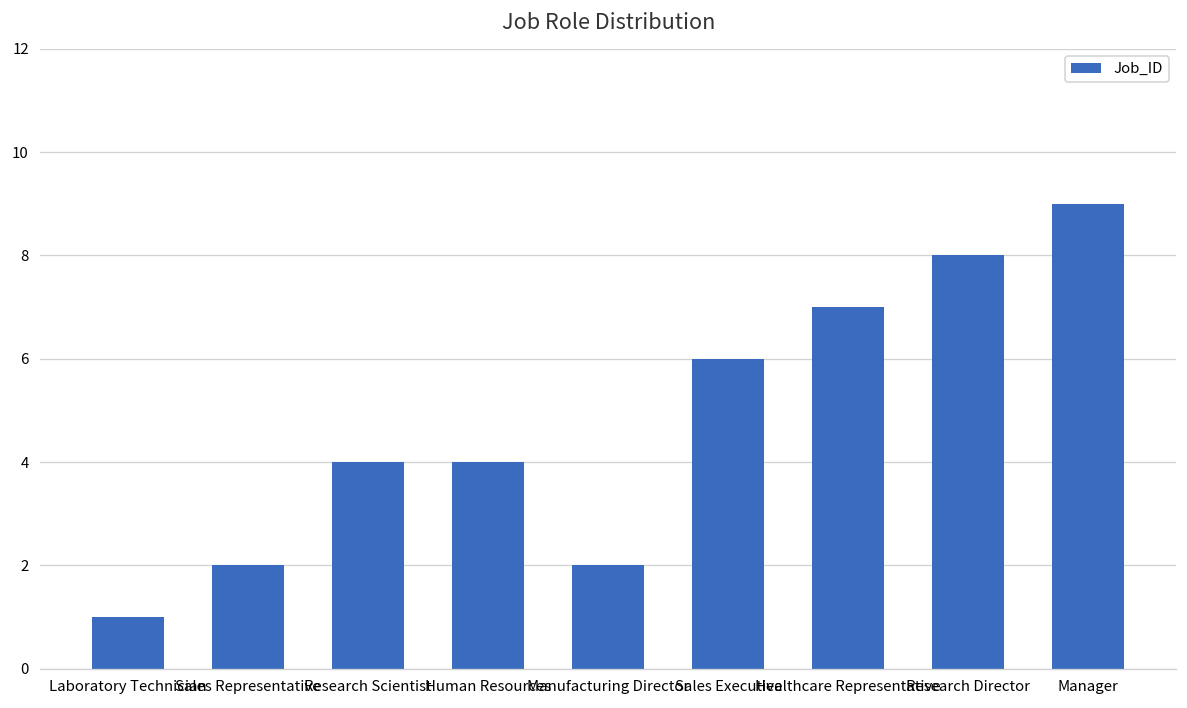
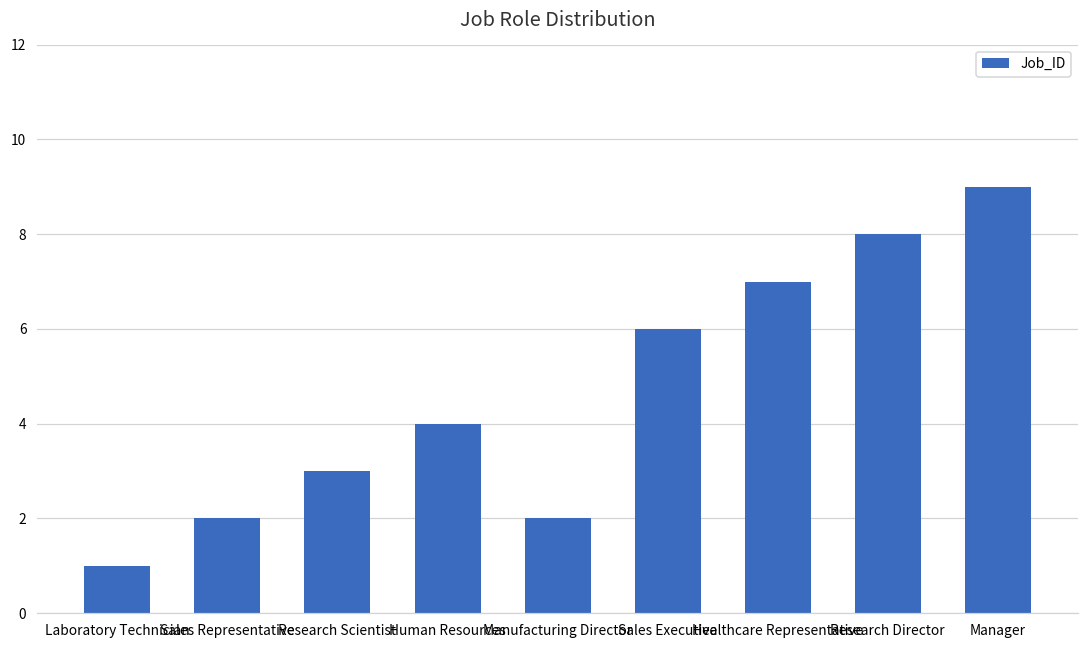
  {
-   "Research Scientist": 4,
+   "Research Scientist": 3,
    "Manufacturing Director": 2,
    "Manager": 9
  }
